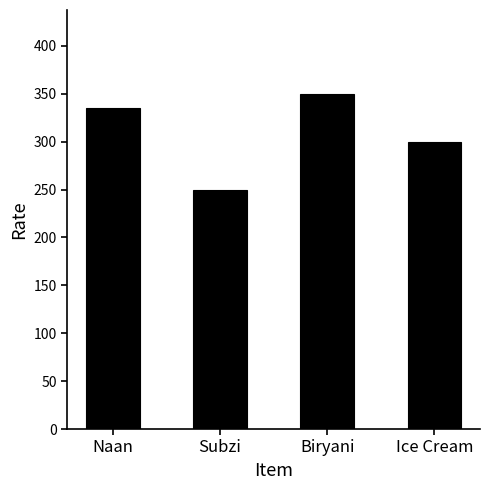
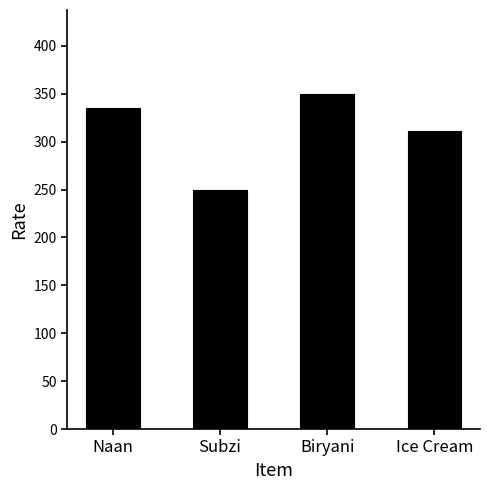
  {
    "Naan": 340,
    "Subzi": 250,
    "Biryani": 350,
-   "Ice Cream": 300
+   "Ice Cream": 310
  }
